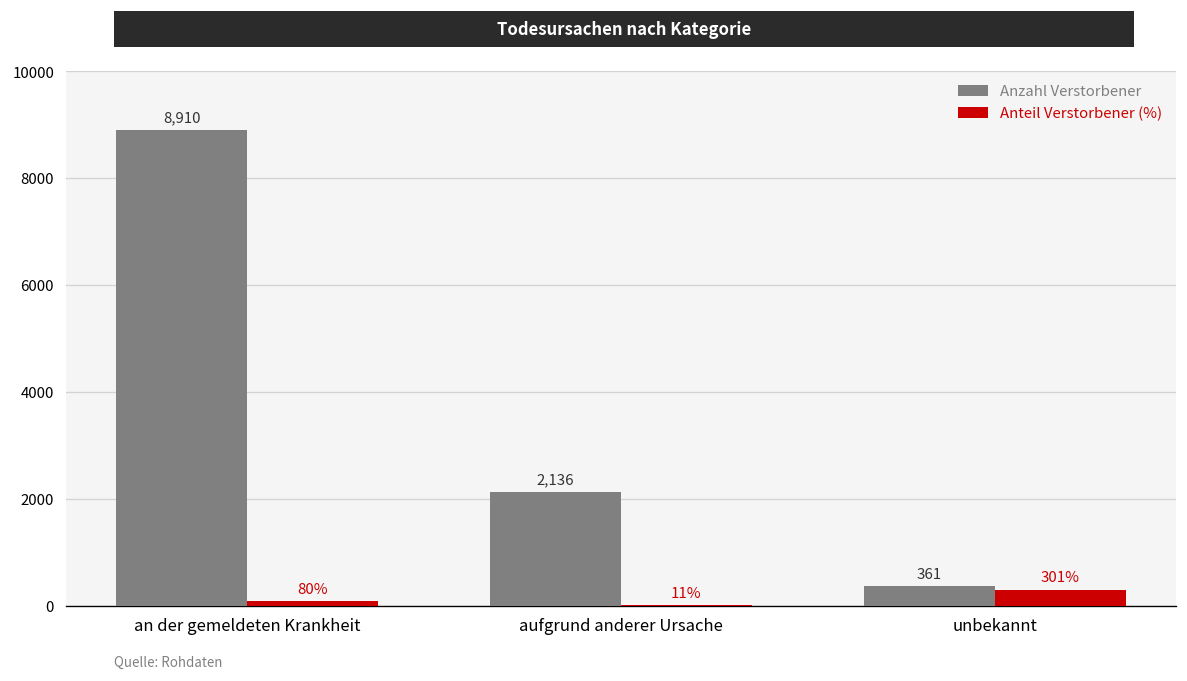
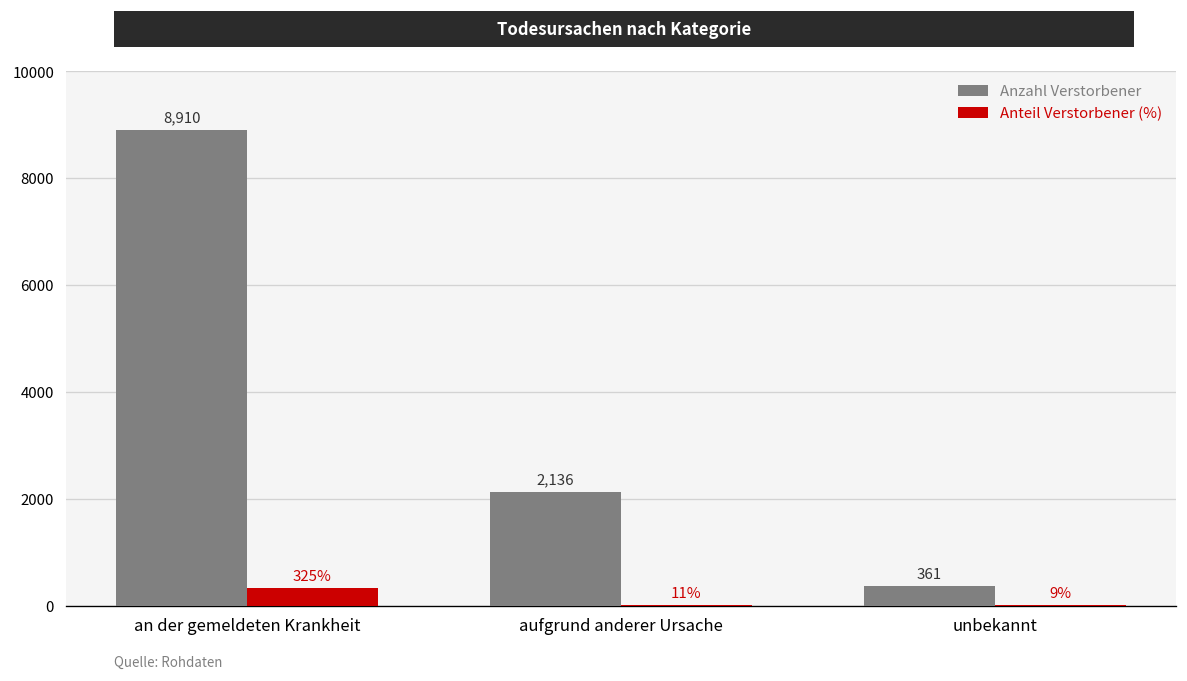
  {
    "Anzahl Verstorbener": {
      "an der gemeldeten Krankheit": "8,910",
      "aufgrund anderer Ursache": "2,136",
      "unbekannt": "361"
    },
    "Anteil Verstorbener (%)": {
-     "an der gemeldeten Krankheit": "80%",
+     "an der gemeldeten Krankheit": "325%",
      "aufgrund anderer Ursache": "11%",
-     "unbekannt": "301%"
+     "unbekannt": "9%"
    }
  }
